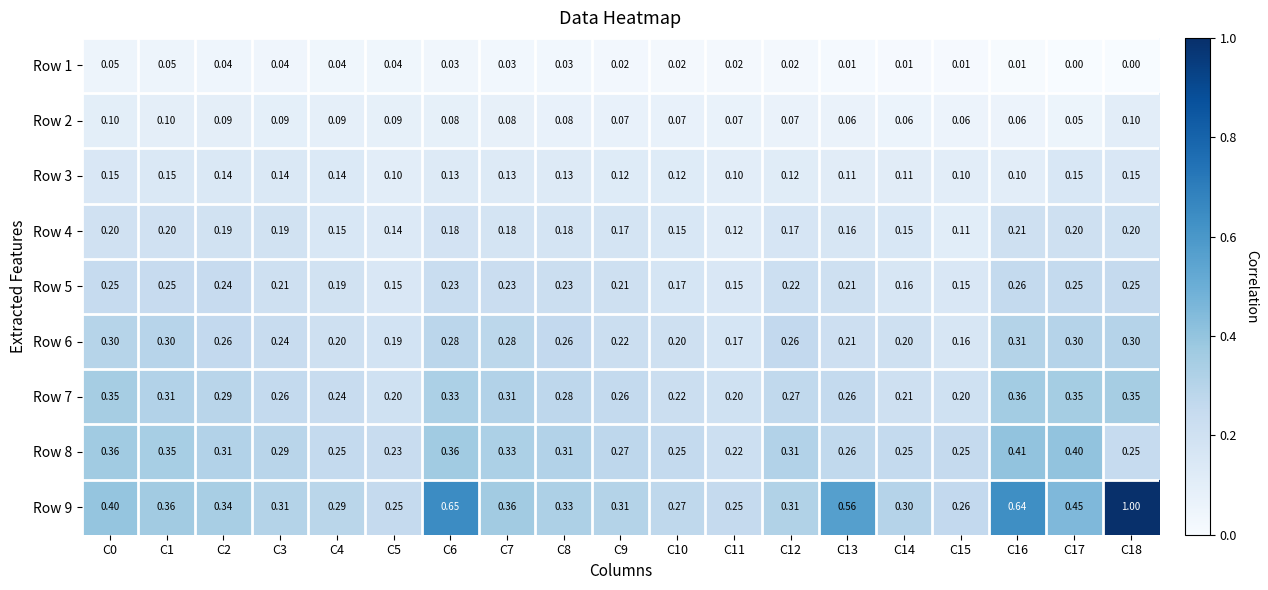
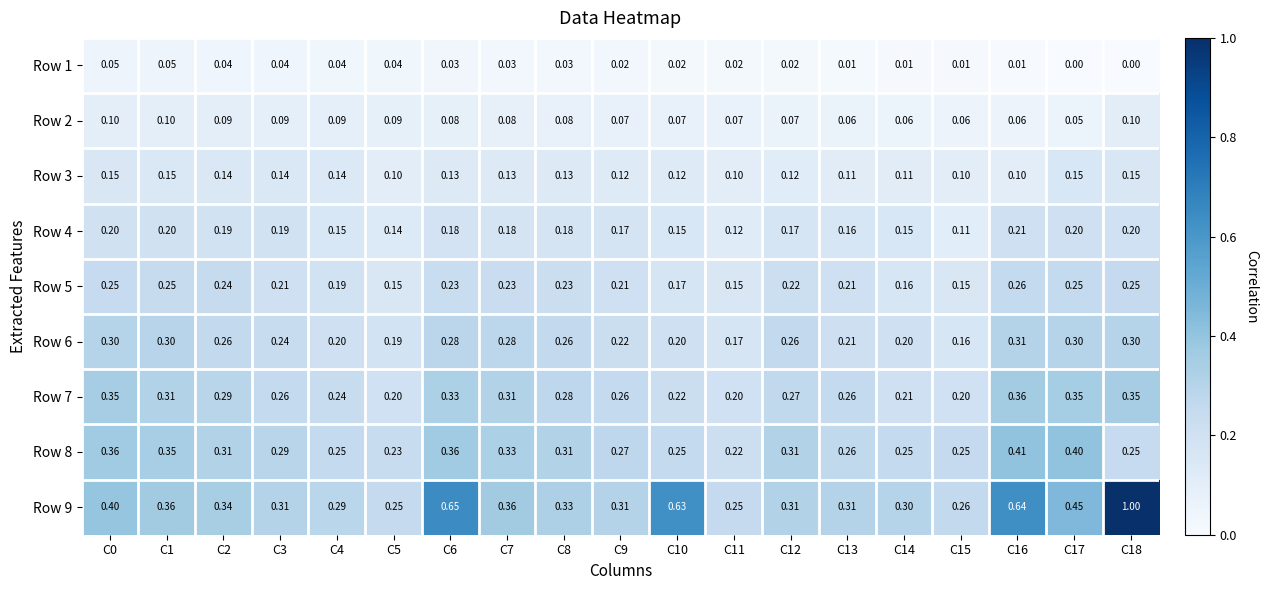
  {
    "Row 1": {
      "C0": 0.05,
      "C1": 0.05,
      "C2": 0.04,
      "C3": 0.04,
      "C4": 0.04,
      "C5": 0.04,
      "C6": 0.03,
      "C7": 0.03,
      "C8": 0.03,
      "C9": 0.02,
      "C10": 0.02,
      "C11": 0.02,
      "C12": 0.02,
      "C13": 0.01,
      "C14": 0.01,
      "C15": 0.01,
      "C16": 0.01,
      "C17": 0.00,
      "C18": 0.00
    },
    "Row 2": {
      "C0": 0.10,
      "C1": 0.10,
      "C2": 0.09,
      "C3": 0.09,
      "C4": 0.09,
      "C5": 0.09,
      "C6": 0.08,
      "C7": 0.08,
      "C8": 0.08,
      "C9": 0.07,
      "C10": 0.07,
      "C11": 0.07,
      "C12": 0.07,
      "C13": 0.06,
      "C14": 0.06,
      "C15": 0.06,
      "C16": 0.06,
      "C17": 0.05,
      "C18": 0.10
    },
    "Row 3": {
      "C0": 0.15,
      "C1": 0.15,
      "C2": 0.14,
      "C3": 0.14,
      "C4": 0.14,
      "C5": 0.10,
      "C6": 0.13,
      "C7": 0.13,
      "C8": 0.13,
      "C9": 0.12,
      "C10": 0.12,
      "C11": 0.10,
      "C12": 0.12,
      "C13": 0.11,
      "C14": 0.11,
      "C15": 0.10,
      "C16": 0.10,
      "C17": 0.15,
      "C18": 0.15
    },
    "Row 4": {
      "C0": 0.20,
      "C1": 0.20,
      "C2": 0.19,
      "C3": 0.19,
      "C4": 0.15,
      "C5": 0.14,
      "C6": 0.18,
      "C7": 0.18,
      "C8": 0.18,
      "C9": 0.17,
      "C10": 0.15,
      "C11": 0.12,
      "C12": 0.17,
      "C13": 0.16,
      "C14": 0.15,
      "C15": 0.11,
      "C16": 0.21,
      "C17": 0.20,
      "C18": 0.20
    },
    "Row 5": {
      "C0": 0.25,
      "C1": 0.25,
      "C2": 0.24,
      "C3": 0.21,
      "C4": 0.19,
      "C5": 0.15,
      "C6": 0.23,
      "C7": 0.23,
      "C8": 0.23,
      "C9": 0.21,
      "C10": 0.17,
      "C11": 0.15,
      "C12": 0.22,
      "C13": 0.21,
      "C14": 0.16,
      "C15": 0.15,
      "C16": 0.26,
      "C17": 0.25,
      "C18": 0.25
    },
    "Row 6": {
      "C0": 0.30,
      "C1": 0.30,
      "C2": 0.26,
      "C3": 0.24,
      "C4": 0.20,
      "C5": 0.19,
      "C6": 0.28,
      "C7": 0.28,
      "C8": 0.26,
      "C9": 0.22,
      "C10": 0.20,
      "C11": 0.17,
      "C12": 0.26,
      "C13": 0.21,
      "C14": 0.20,
      "C15": 0.16,
      "C16": 0.31,
      "C17": 0.30,
      "C18": 0.30
    },
    "Row 7": {
      "C0": 0.35,
      "C1": 0.31,
      "C2": 0.29,
      "C3": 0.26,
      "C4": 0.24,
      "C5": 0.20,
      "C6": 0.33,
      "C7": 0.31,
      "C8": 0.28,
      "C9": 0.26,
      "C10": 0.22,
      "C11": 0.20,
      "C12": 0.27,
      "C13": 0.26,
      "C14": 0.21,
      "C15": 0.20,
      "C16": 0.36,
      "C17": 0.35,
      "C18": 0.35
    },
    "Row 8": {
      "C0": 0.36,
      "C1": 0.35,
      "C2": 0.31,
      "C3": 0.29,
      "C4": 0.25,
      "C5": 0.23,
      "C6": 0.36,
      "C7": 0.33,
      "C8": 0.31,
      "C9": 0.27,
      "C10": 0.25,
      "C11": 0.22,
      "C12": 0.31,
      "C13": 0.26,
      "C14": 0.25,
      "C15": 0.25,
      "C16": 0.41,
      "C17": 0.40,
      "C18": 0.25
    },
    "Row 9": {
      "C0": 0.40,
      "C1": 0.36,
      "C2": 0.34,
      "C3": 0.31,
      "C4": 0.29,
      "C5": 0.25,
      "C6": 0.65,
      "C7": 0.36,
      "C8": 0.33,
      "C9": 0.31,
-     "C10": 0.27,
+     "C10": 0.63,
      "C11": 0.25,
      "C12": 0.31,
-     "C13": 0.56,
+     "C13": 0.31,
      "C14": 0.30,
      "C15": 0.26,
      "C16": 0.64,
      "C17": 0.45,
      "C18": 1.00
    }
  }
